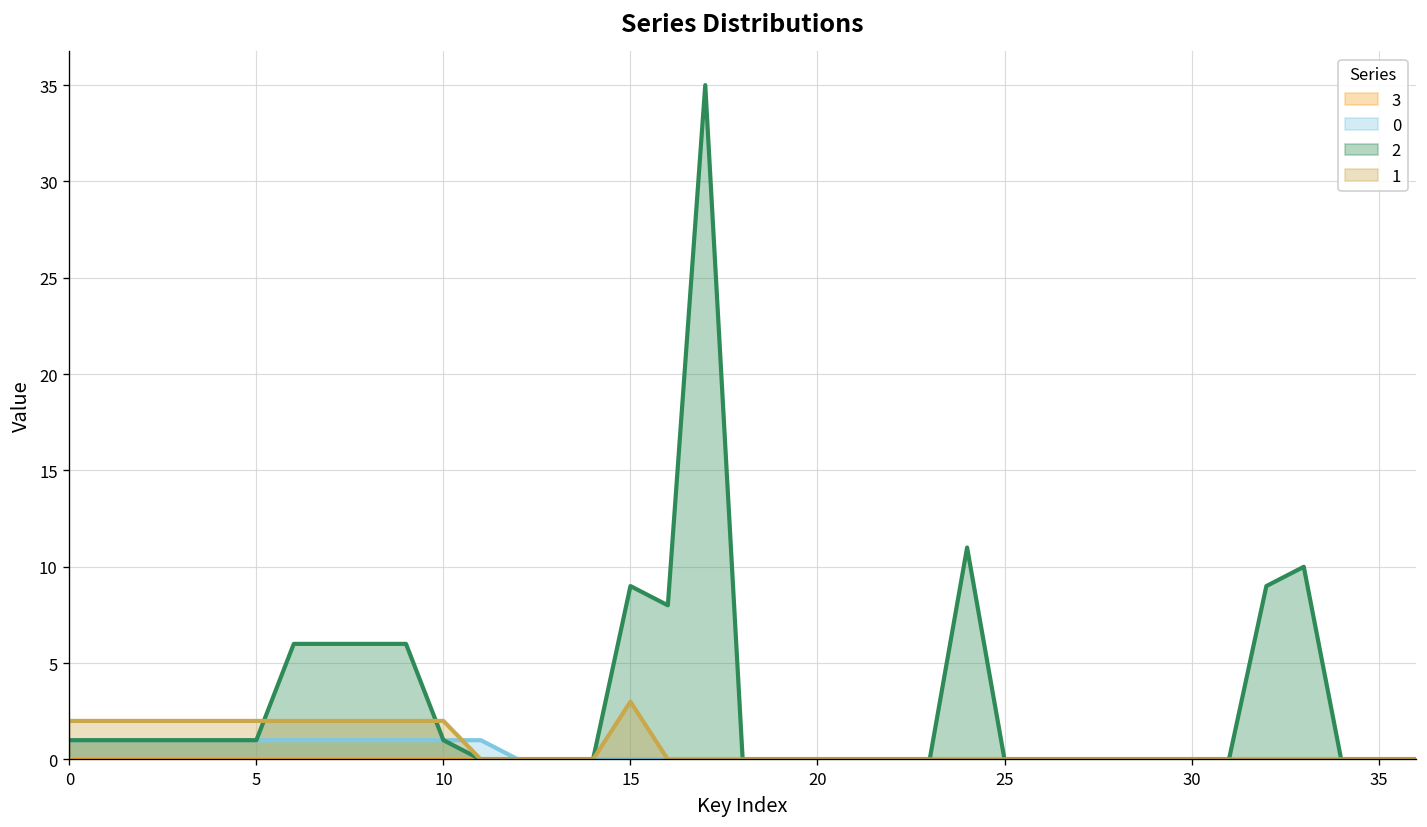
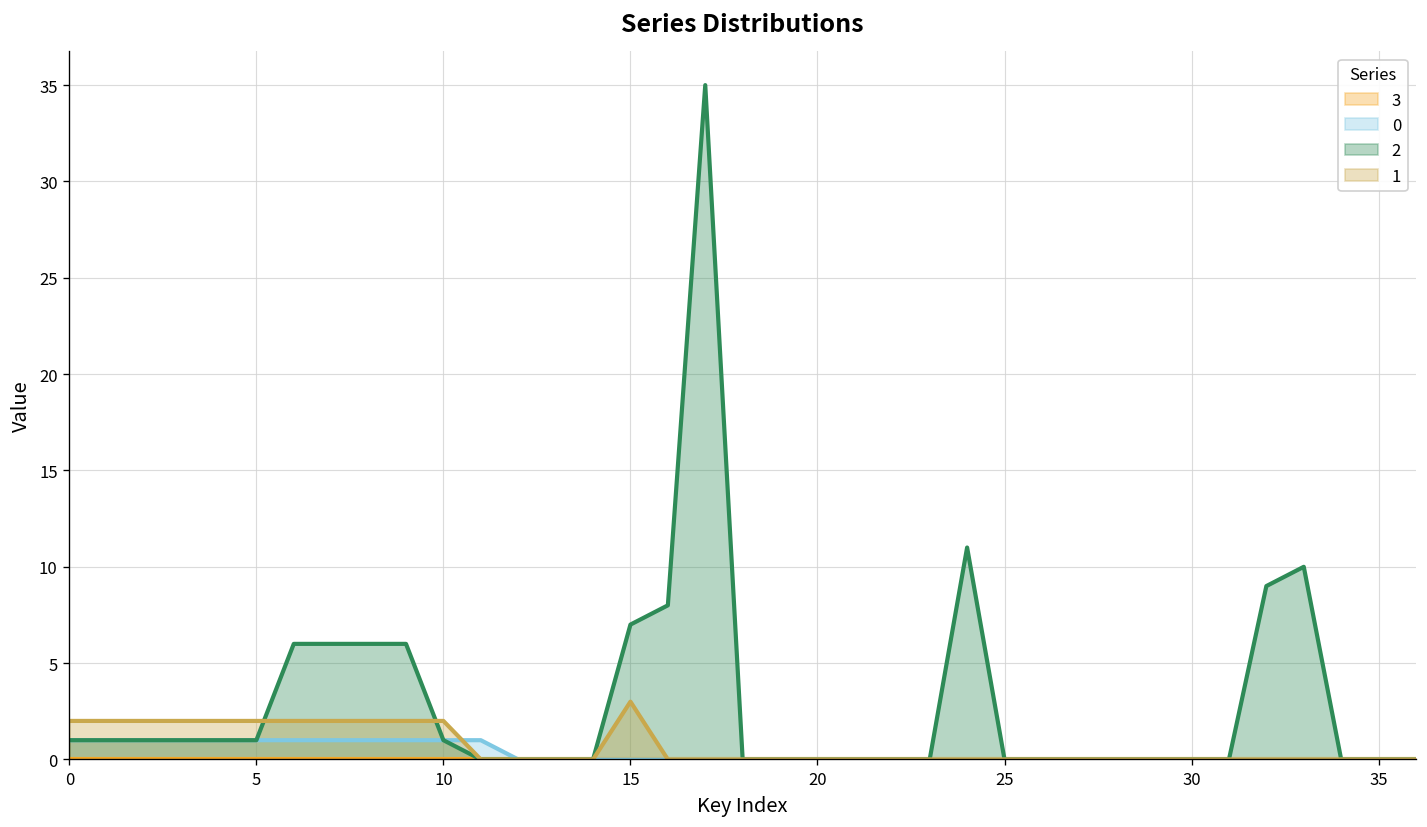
  {
    "2": {
-     "15": 9
+     "15": 7
    }
  }
